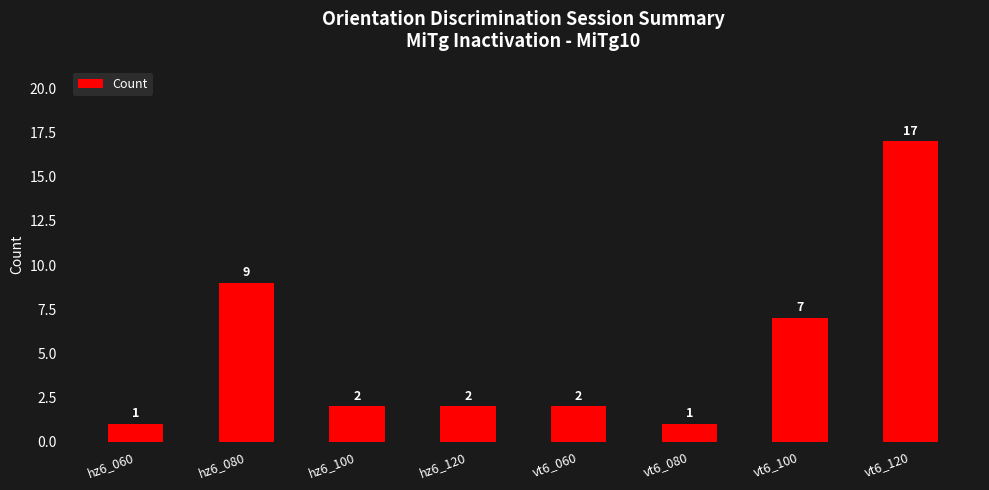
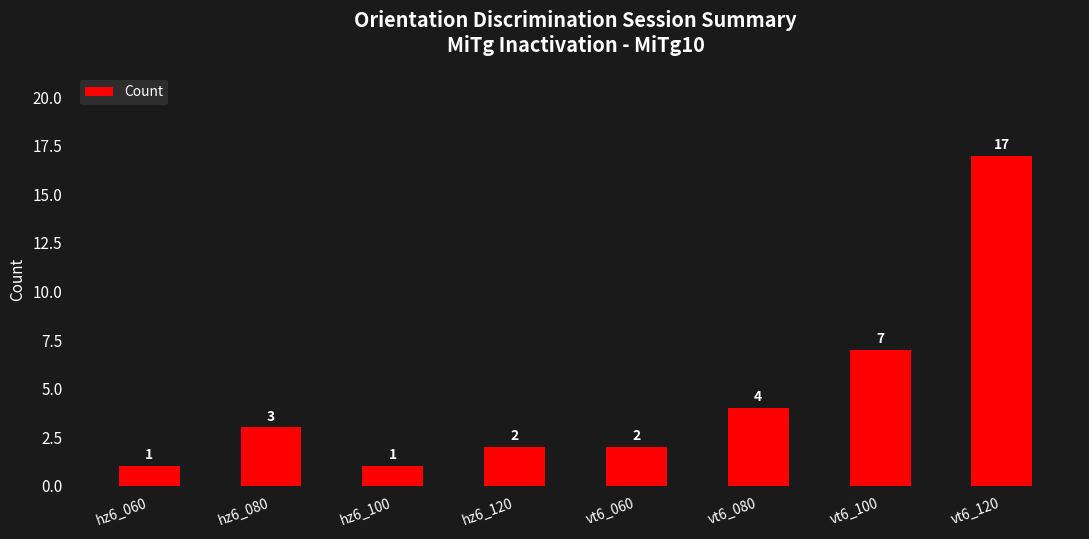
  {
    "hz6_060": 1,
-   "hz6_080": 9,
-   "hz6_100": 2,
+   "hz6_080": 3,
+   "hz6_100": 1,
    "hz6_120": 2,
    "vt6_060": 2,
-   "vt6_080": 1,
+   "vt6_080": 4,
    "vt6_100": 7,
    "vt6_120": 17
  }
